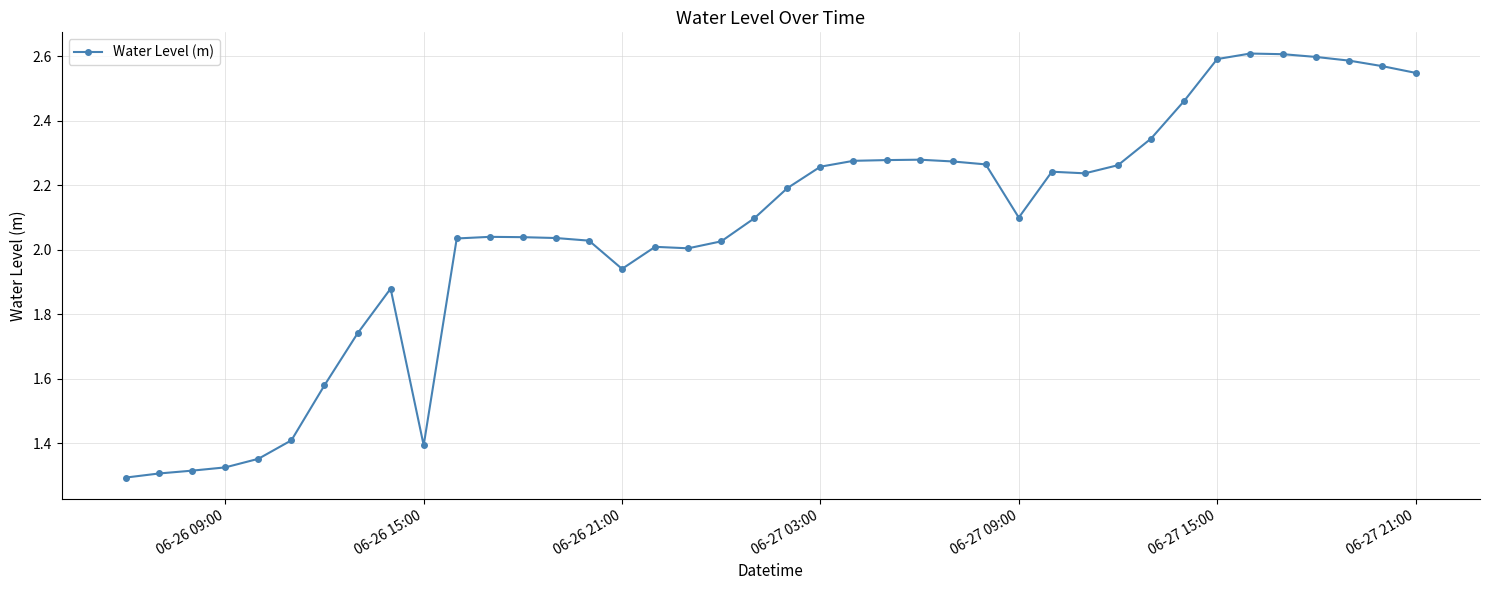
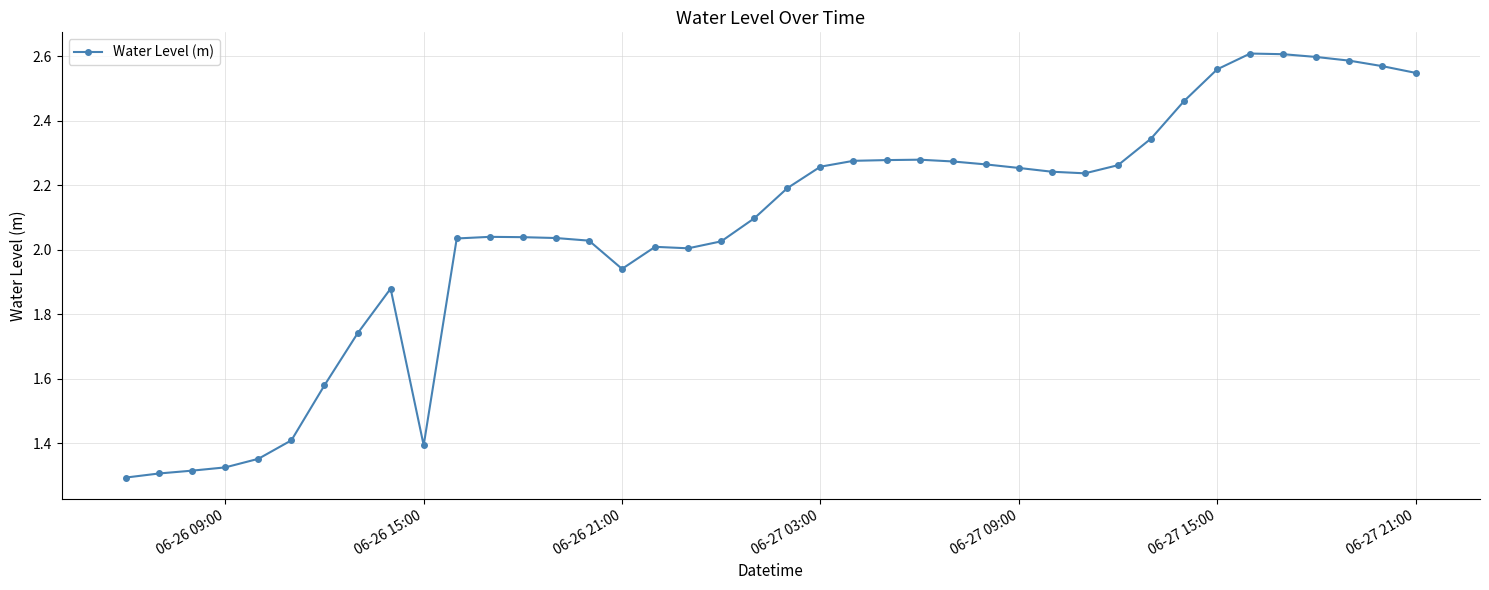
  {
    "06-26 09:00": 1.32,
    "06-26 15:00": 1.39,
    "06-26 21:00": 1.94,
    "06-27 03:00": 2.26,
-   "06-27 09:00": 2.10,
-   "06-27 15:00": 2.59,
+   "06-27 09:00": 2.25,
+   "06-27 15:00": 2.56,
    "06-27 21:00": 2.55
  }
